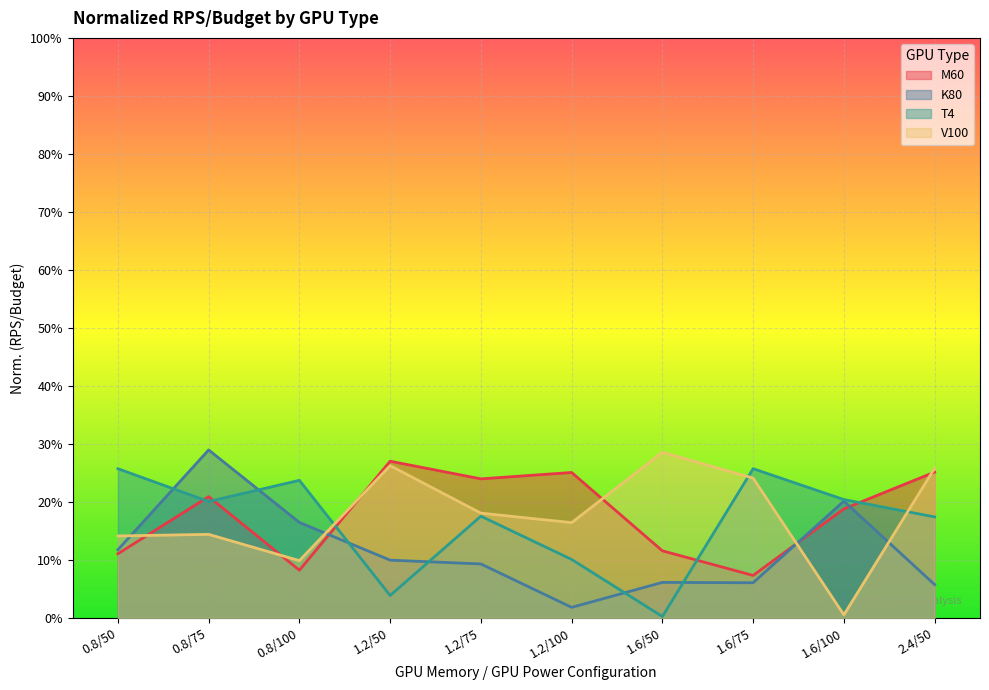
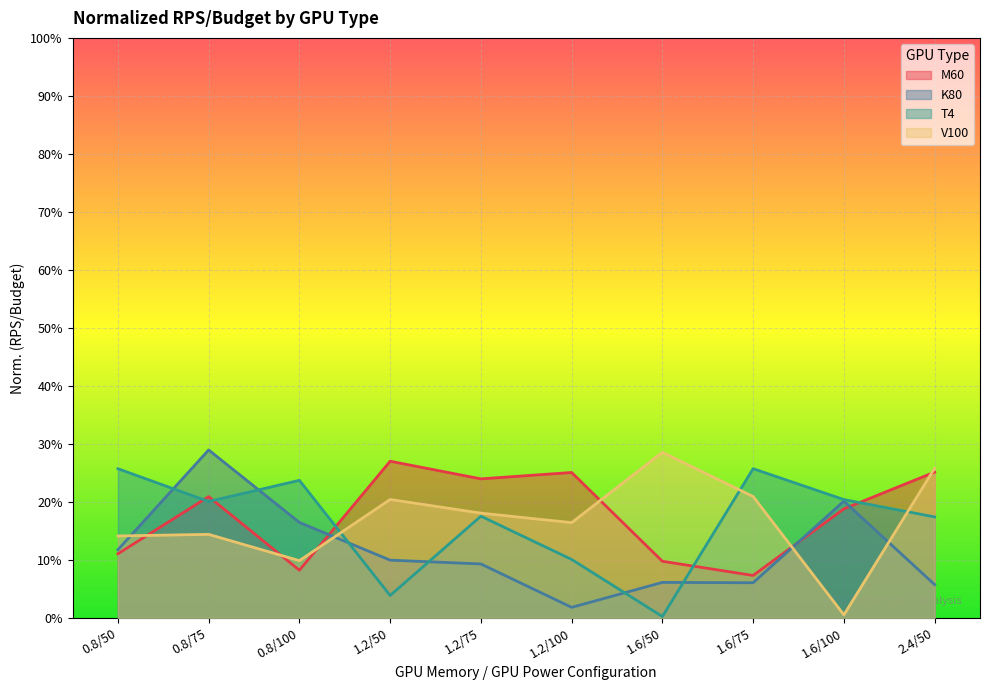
  {
    "M60": {
      "0.8/50": "11%",
      "0.8/75": "21%",
      "0.8/100": "8%",
      "1.2/50": "27%",
      "1.2/75": "24%",
      "1.2/100": "25%",
-     "1.6/50": "12%",
+     "1.6/50": "10%",
      "1.6/75": "7%",
      "1.6/100": "19%",
      "2.4/50": "25%"
    },
    "V100": {
      "0.8/50": "14%",
      "0.8/75": "14%",
      "0.8/100": "10%",
-     "1.2/50": "26%",
+     "1.2/50": "20%",
      "1.2/75": "18%",
      "1.2/100": "16%",
      "1.6/50": "29%",
-     "1.6/75": "24%",
+     "1.6/75": "21%",
      "1.6/100": "1%",
      "2.4/50": "26%"
    }
  }
